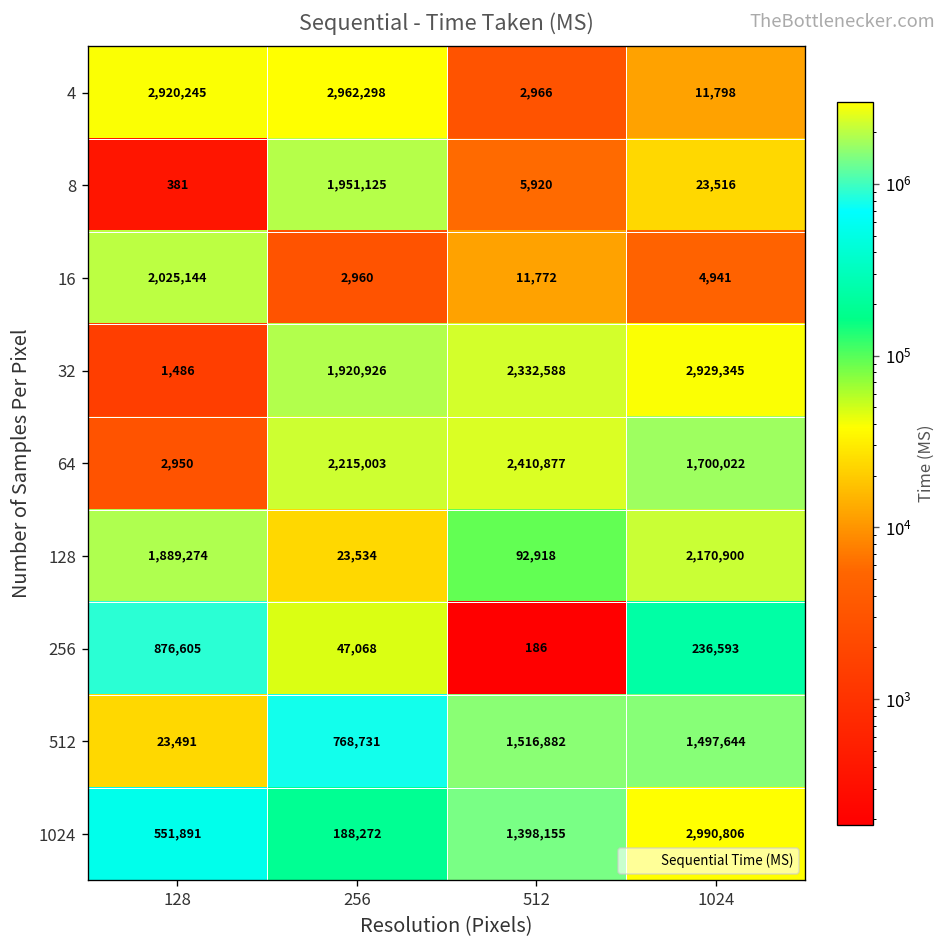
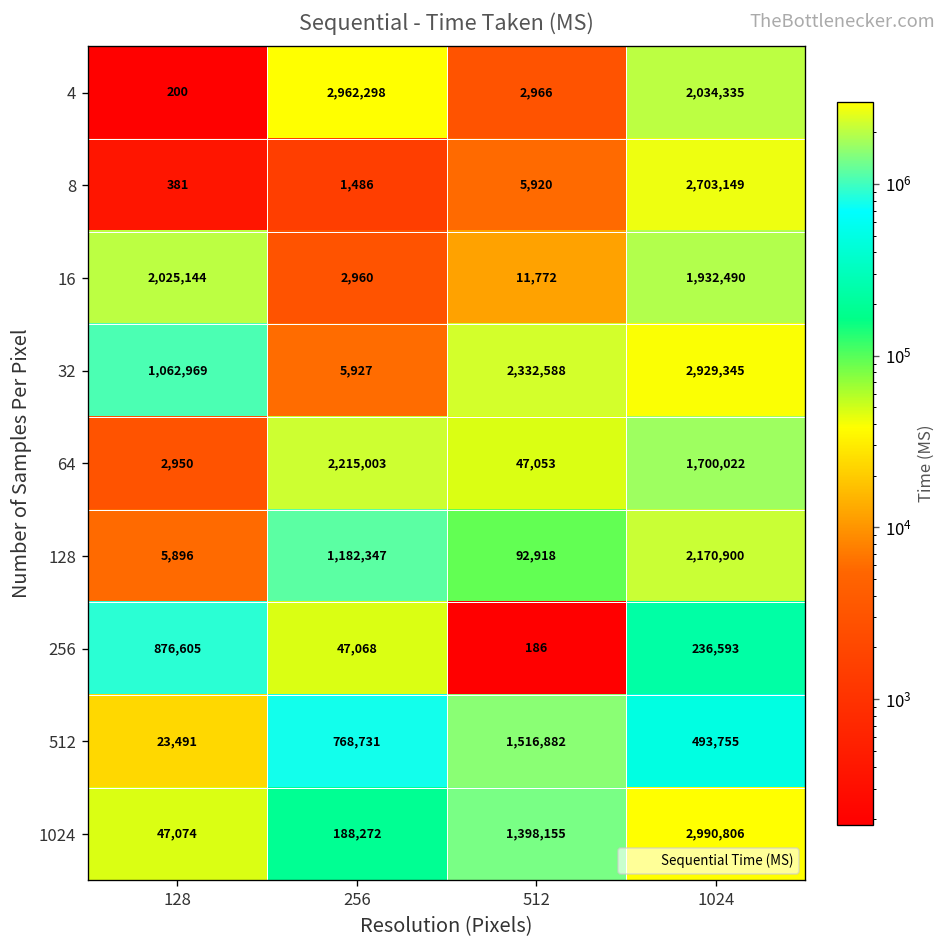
  {
    "4": {
-     "128": "2,920,245",
+     "128": "200",
      "256": "2,962,298",
      "512": "2,966",
-     "1024": "11,798"
+     "1024": "2,034,335"
    },
    "8": {
      "128": "381",
-     "256": "1,951,125",
+     "256": "1,486",
      "512": "5,920",
-     "1024": "23,516"
+     "1024": "2,703,149"
    },
    "16": {
      "128": "2,025,144",
      "256": "2,960",
      "512": "11,772",
-     "1024": "4,941"
+     "1024": "1,932,490"
    },
    "32": {
-     "128": "1,486",
-     "256": "1,920,926",
+     "128": "1,062,969",
+     "256": "5,927",
      "512": "2,332,588",
      "1024": "2,929,345"
    },
    "64": {
      "128": "2,950",
      "256": "2,215,003",
-     "512": "2,410,877",
+     "512": "47,053",
      "1024": "1,700,022"
    },
    "128": {
-     "128": "1,889,274",
-     "256": "23,534",
+     "128": "5,896",
+     "256": "1,182,347",
      "512": "92,918",
      "1024": "2,170,900"
    },
    "256": {
      "128": "876,605",
      "256": "47,068",
      "512": "186",
      "1024": "236,593"
    },
    "512": {
      "128": "23,491",
      "256": "768,731",
      "512": "1,516,882",
-     "1024": "1,497,644"
+     "1024": "493,755"
    },
    "1024": {
-     "128": "551,891",
+     "128": "47,074",
      "256": "188,272",
      "512": "1,398,155",
      "1024": "2,990,806"
    }
  }
